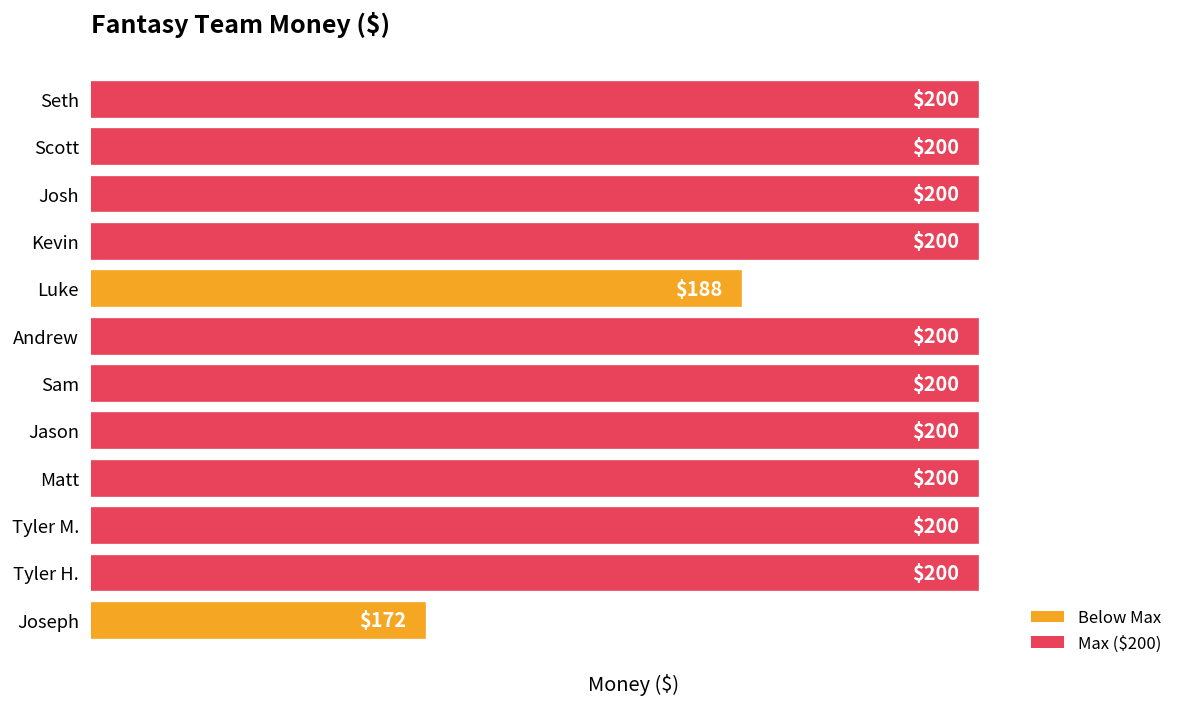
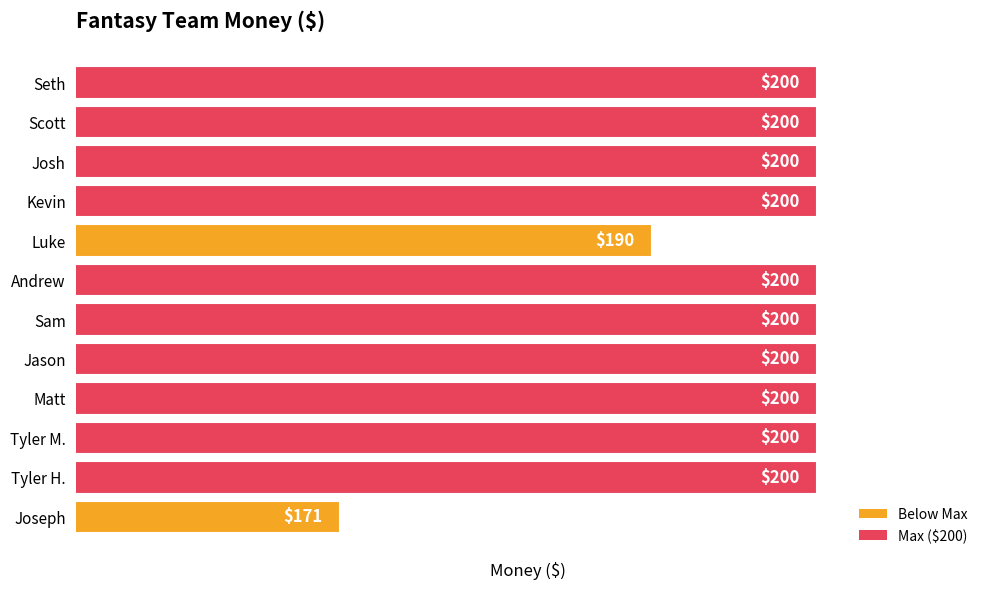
  {
    "Seth": "$200",
    "Scott": "$200",
    "Josh": "$200",
    "Kevin": "$200",
-   "Luke": "$188",
+   "Luke": "$190",
    "Andrew": "$200",
    "Sam": "$200",
    "Jason": "$200",
    "Matt": "$200",
    "Tyler M.": "$200",
    "Tyler H.": "$200",
-   "Joseph": "$172"
+   "Joseph": "$171"
  }
